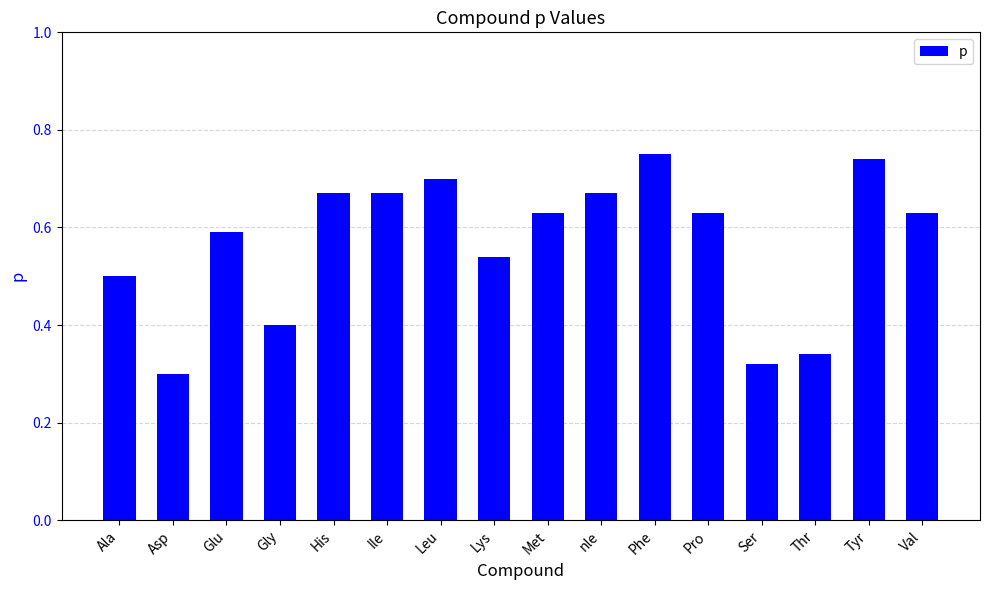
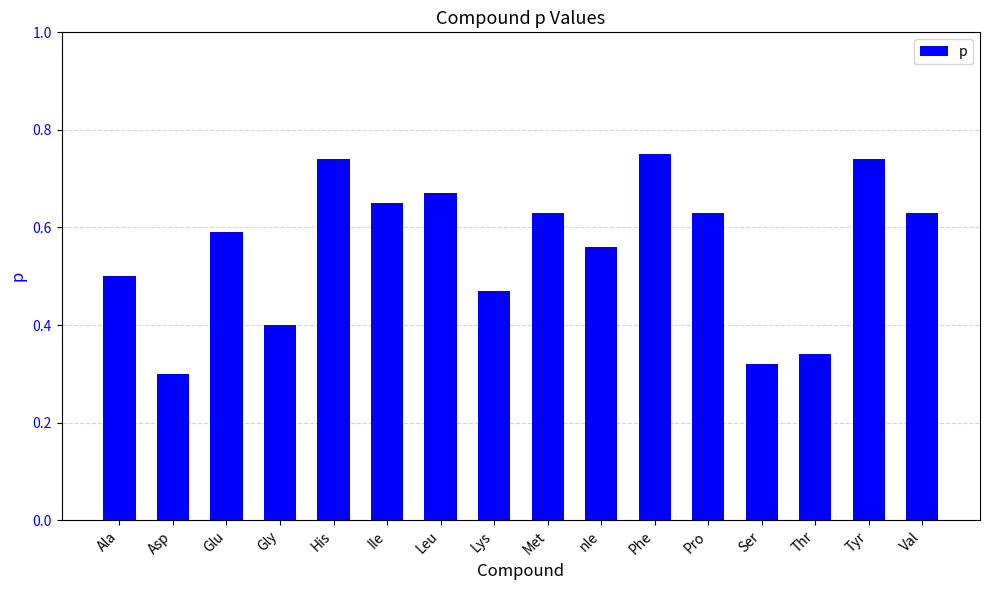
  {
    "Ala": 0.50,
    "Asp": 0.30,
    "Glu": 0.59,
    "Gly": 0.40,
-   "His": 0.67,
-   "Ile": 0.67,
-   "Leu": 0.70,
-   "Lys": 0.54,
+   "His": 0.74,
+   "Ile": 0.65,
+   "Leu": 0.67,
+   "Lys": 0.47,
    "Met": 0.63,
-   "nle": 0.67,
+   "nle": 0.56,
    "Phe": 0.75,
    "Pro": 0.63,
    "Ser": 0.32,
    "Thr": 0.34,
    "Tyr": 0.74,
    "Val": 0.63
  }
